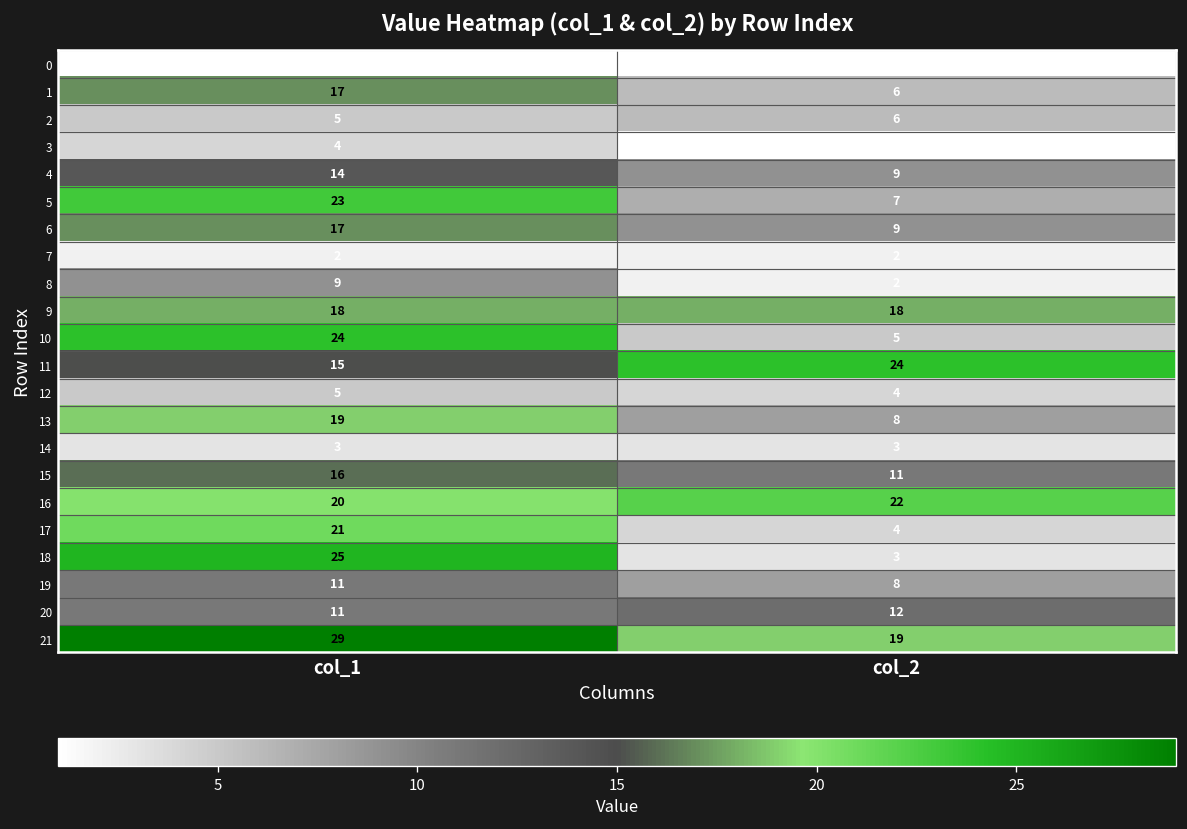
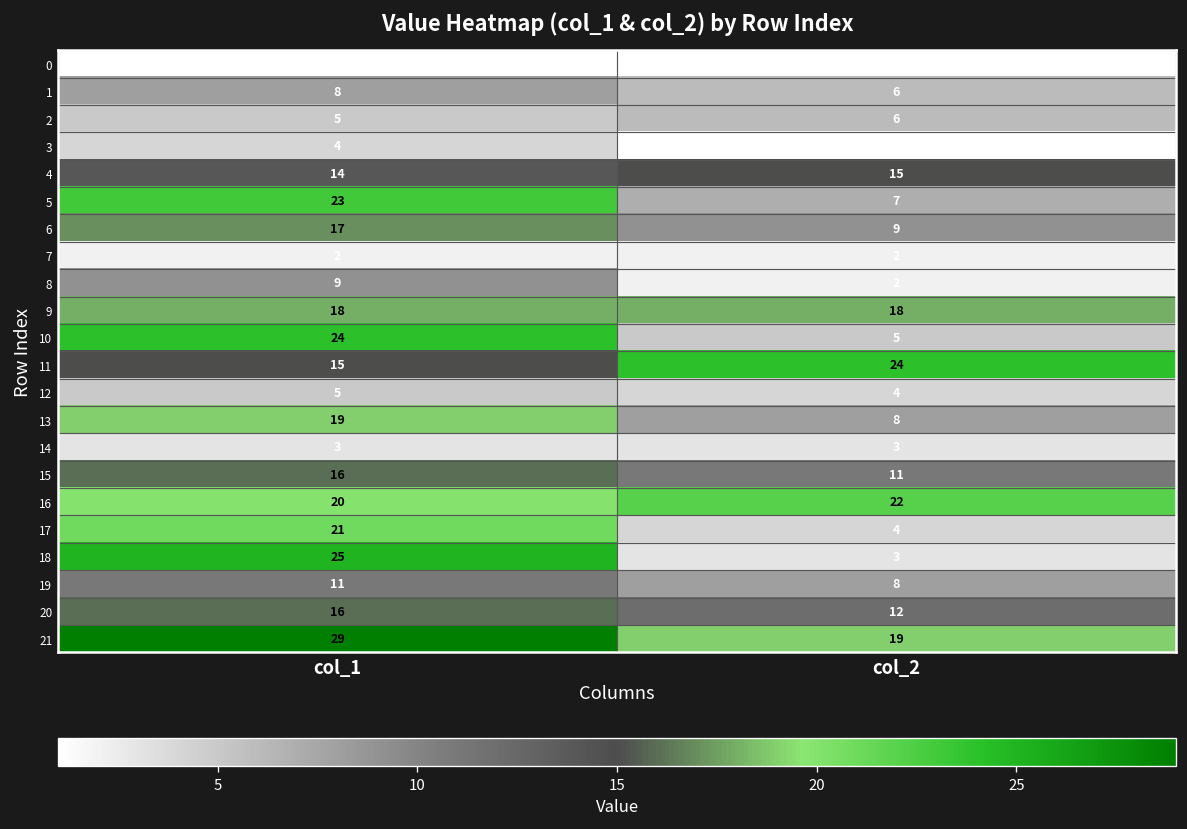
  {
    "1": {
-     "col_1": 17,
+     "col_1": 8,
      "col_2": 6
    },
    "2": {
      "col_1": 5,
      "col_2": 6
    },
    "4": {
      "col_1": 14,
-     "col_2": 9
+     "col_2": 15
    },
    "5": {
      "col_1": 23,
      "col_2": 7
    },
    "6": {
      "col_1": 17,
      "col_2": 9
    },
    "8": {
      "col_1": 9
    },
    "9": {
      "col_1": 18,
      "col_2": 18
    },
    "10": {
      "col_1": 24,
      "col_2": 5
    },
    "11": {
      "col_1": 15,
      "col_2": 24
    },
    "12": {
      "col_1": 5
    },
    "13": {
      "col_1": 19,
      "col_2": 8
    },
    "15": {
      "col_1": 16,
      "col_2": 11
    },
    "16": {
      "col_1": 20,
      "col_2": 22
    },
    "17": {
      "col_1": 21
    },
    "18": {
      "col_1": 25
    },
    "19": {
      "col_1": 11,
      "col_2": 8
    },
    "20": {
-     "col_1": 11,
+     "col_1": 16,
      "col_2": 12
    },
    "21": {
      "col_1": 29,
      "col_2": 19
    }
  }
